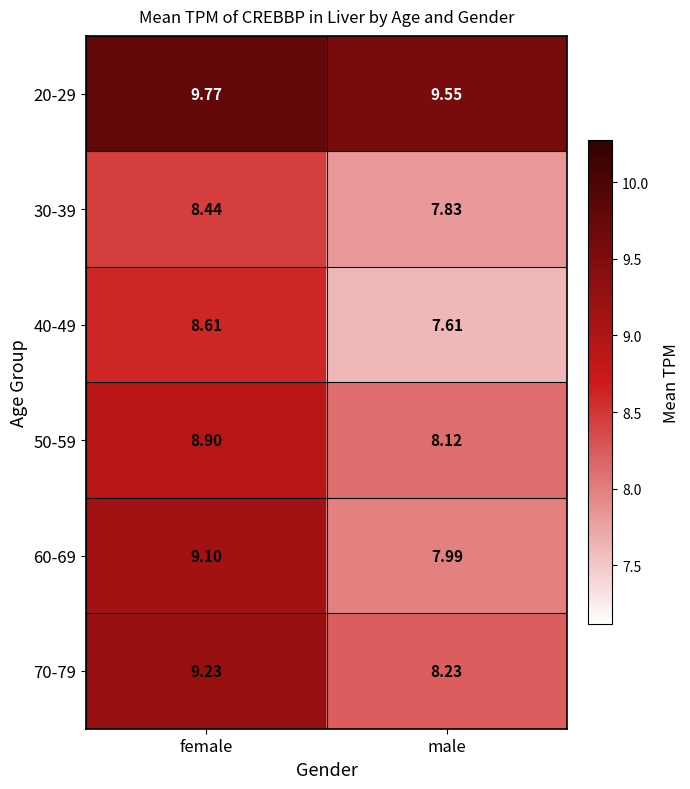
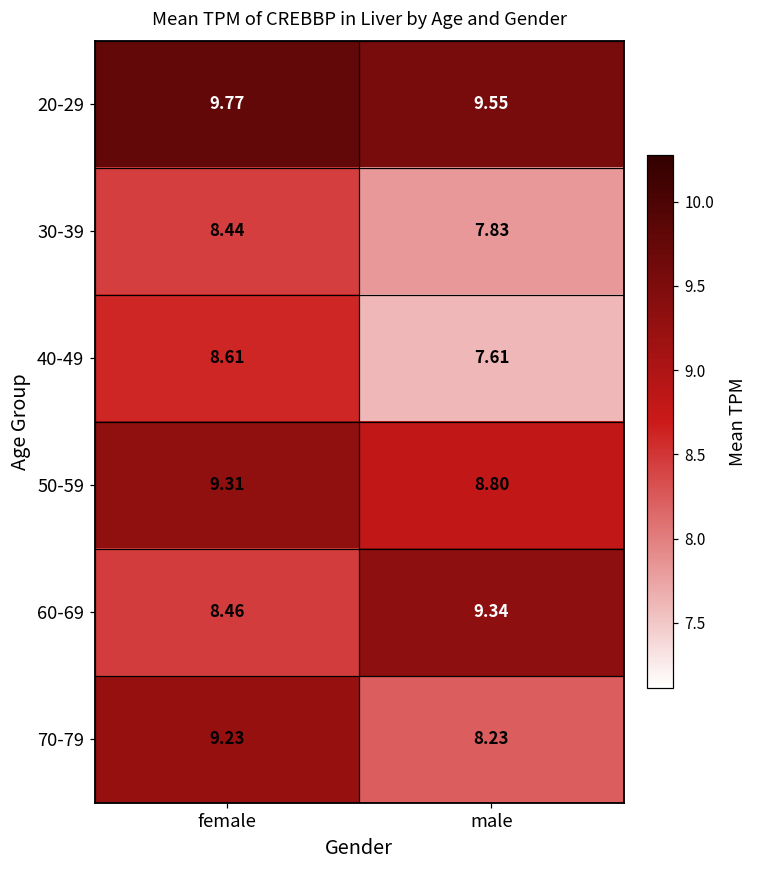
  {
    "20-29": {
      "female": 9.77,
      "male": 9.55
    },
    "30-39": {
      "female": 8.44,
      "male": 7.83
    },
    "40-49": {
      "female": 8.61,
      "male": 7.61
    },
    "50-59": {
-     "female": 8.90,
-     "male": 8.12
+     "female": 9.31,
+     "male": 8.80
    },
    "60-69": {
-     "female": 9.10,
-     "male": 7.99
+     "female": 8.46,
+     "male": 9.34
    },
    "70-79": {
      "female": 9.23,
      "male": 8.23
    }
  }
